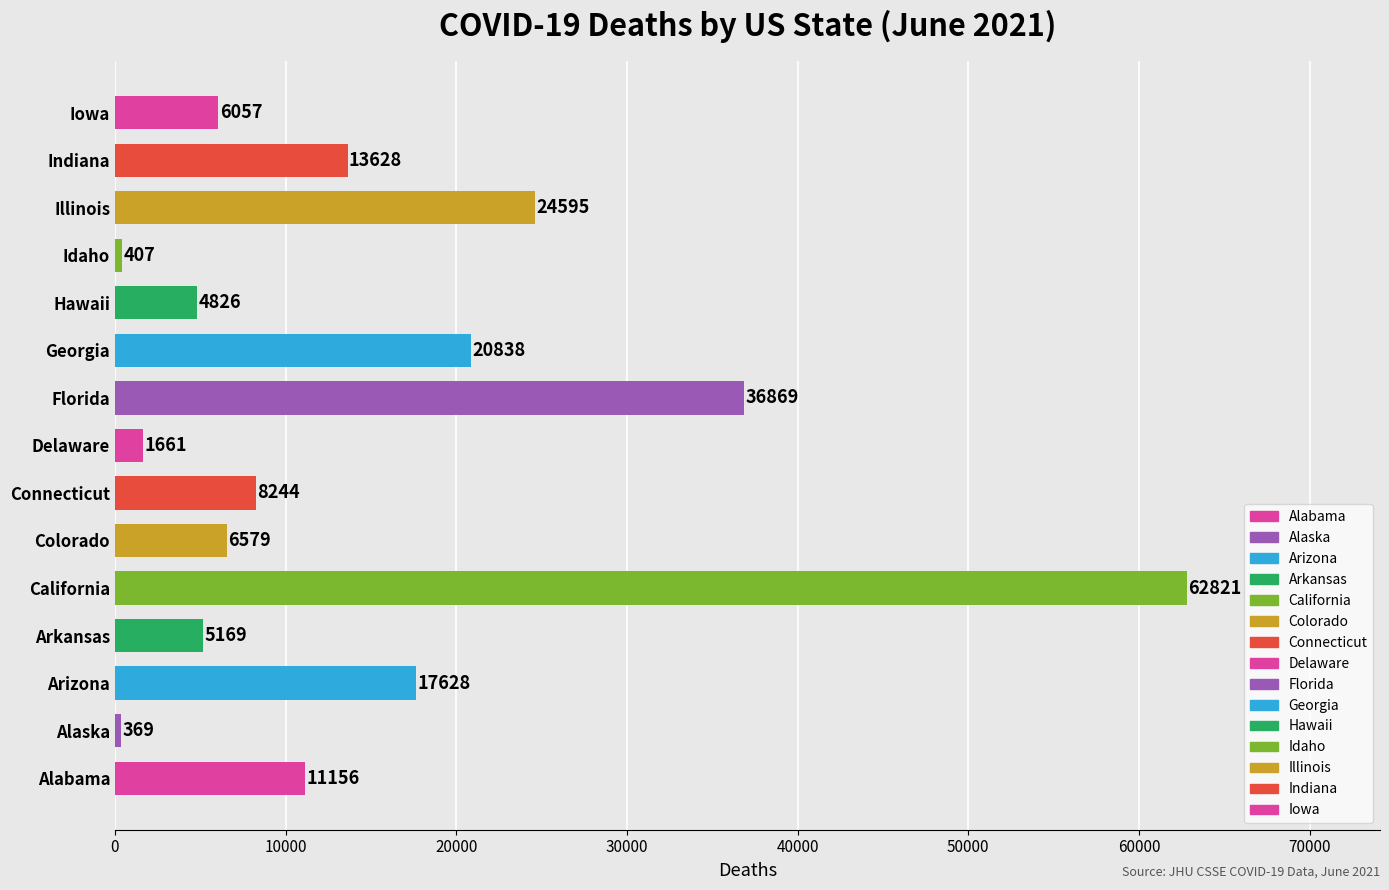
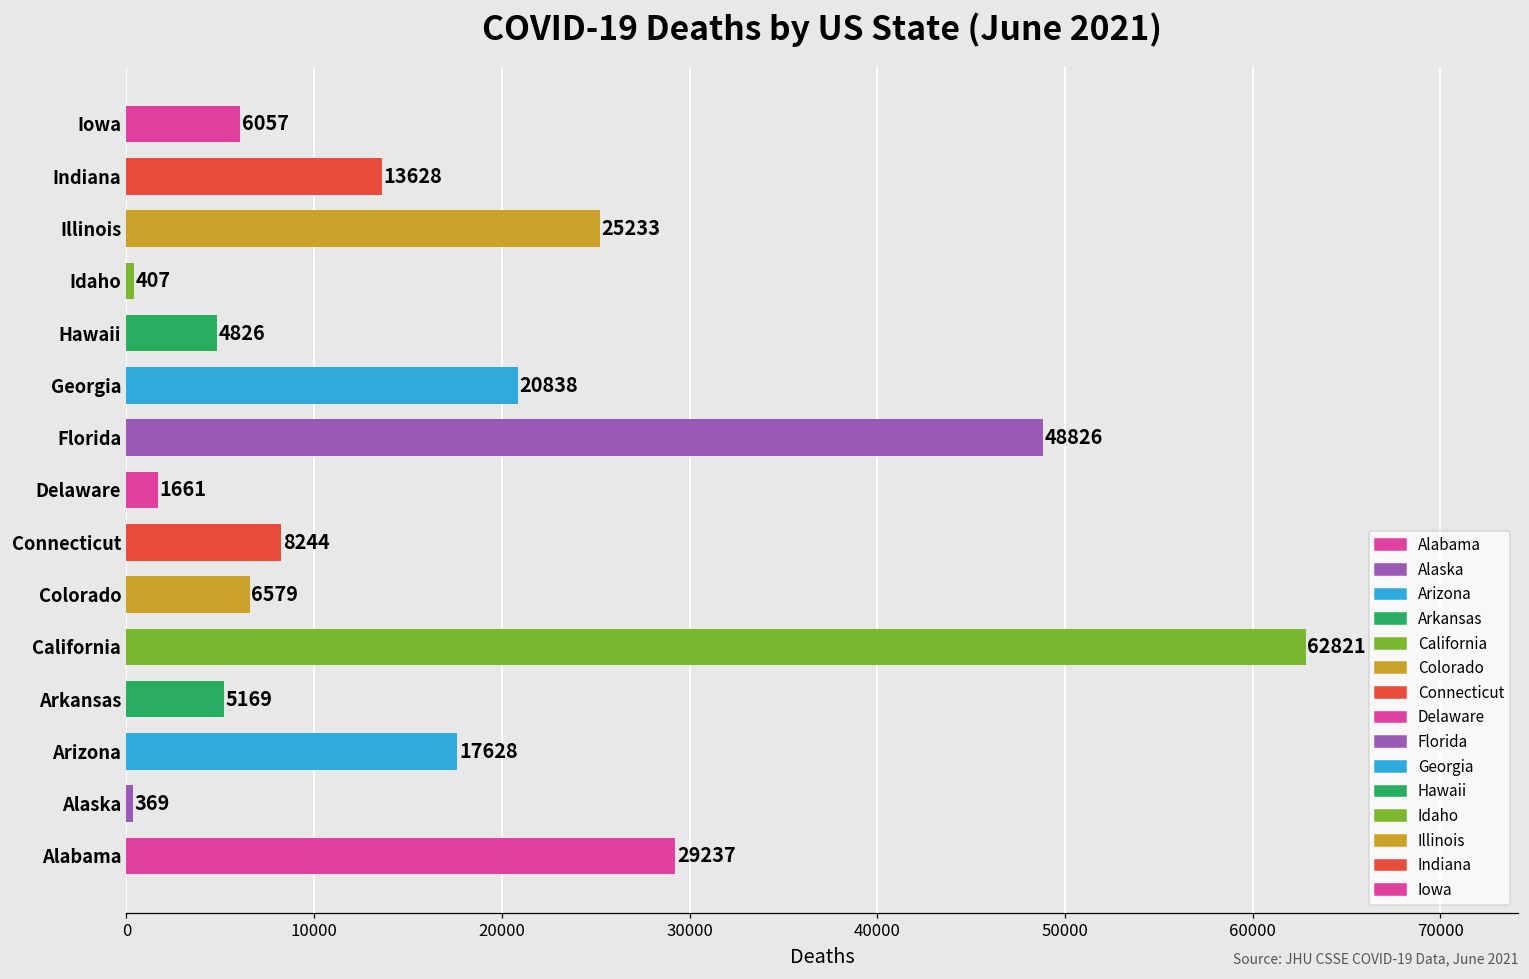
  {
    "Iowa": 6057,
    "Indiana": 13628,
-   "Illinois": 24595,
+   "Illinois": 25233,
    "Idaho": 407,
    "Hawaii": 4826,
    "Georgia": 20838,
-   "Florida": 36869,
+   "Florida": 48826,
    "Delaware": 1661,
    "Connecticut": 8244,
    "Colorado": 6579,
    "California": 62821,
    "Arkansas": 5169,
    "Arizona": 17628,
    "Alaska": 369,
-   "Alabama": 11156
+   "Alabama": 29237
  }
